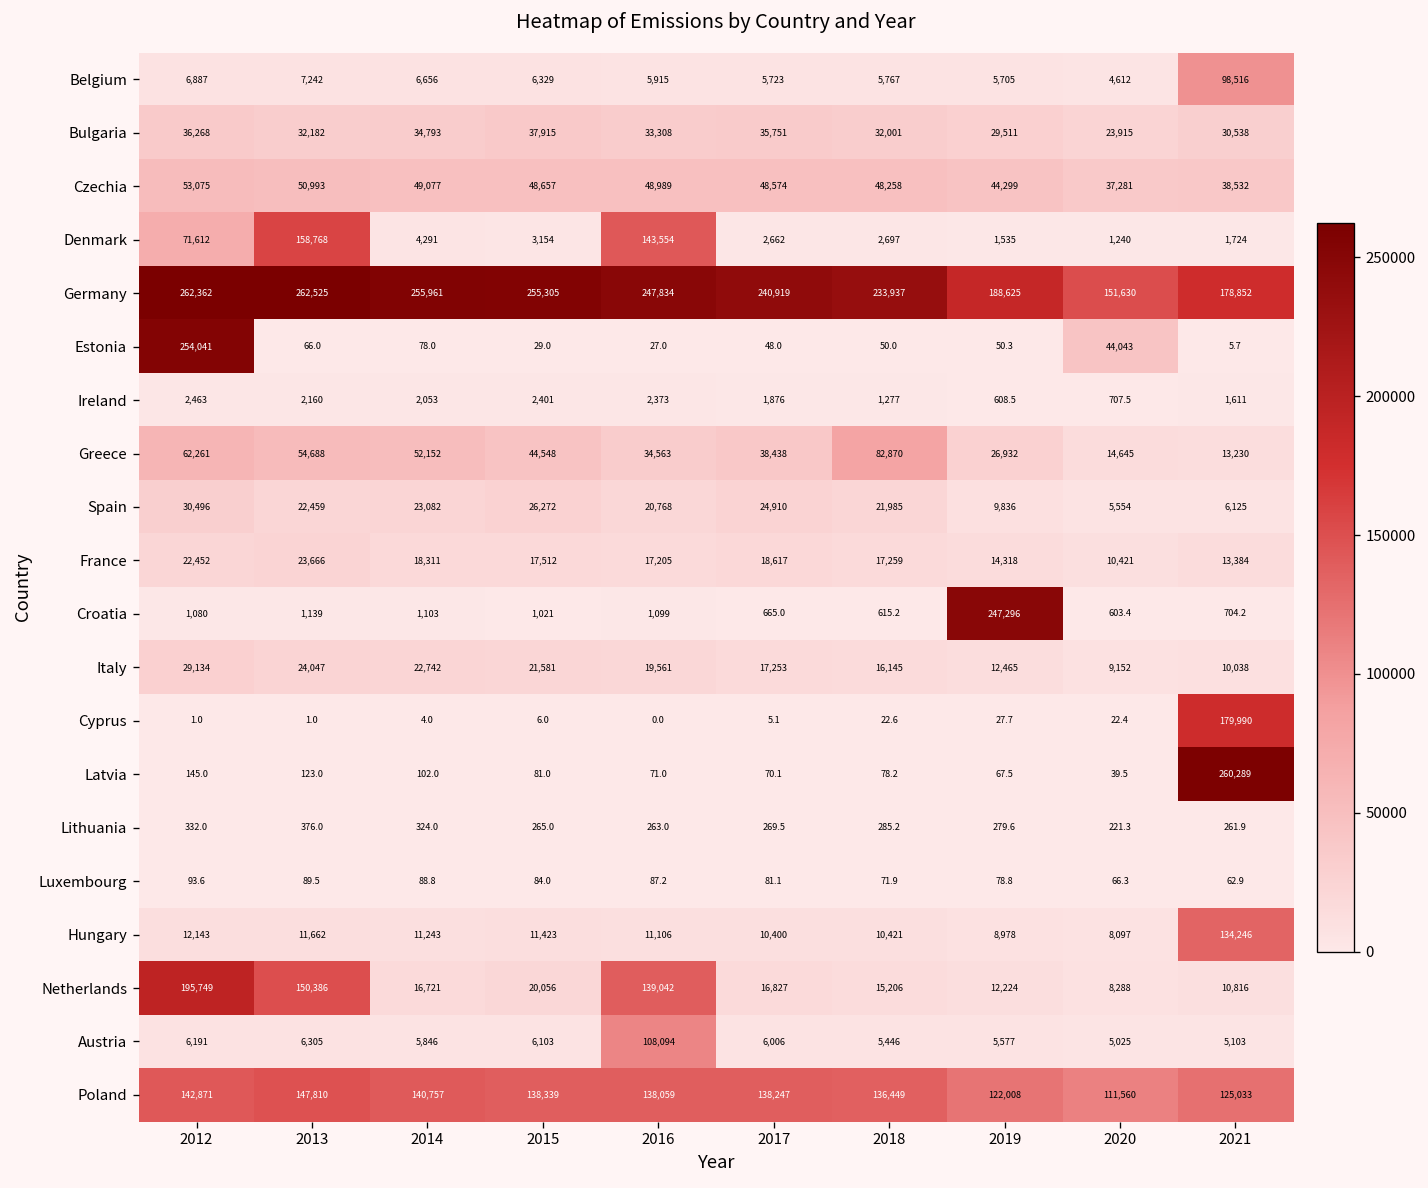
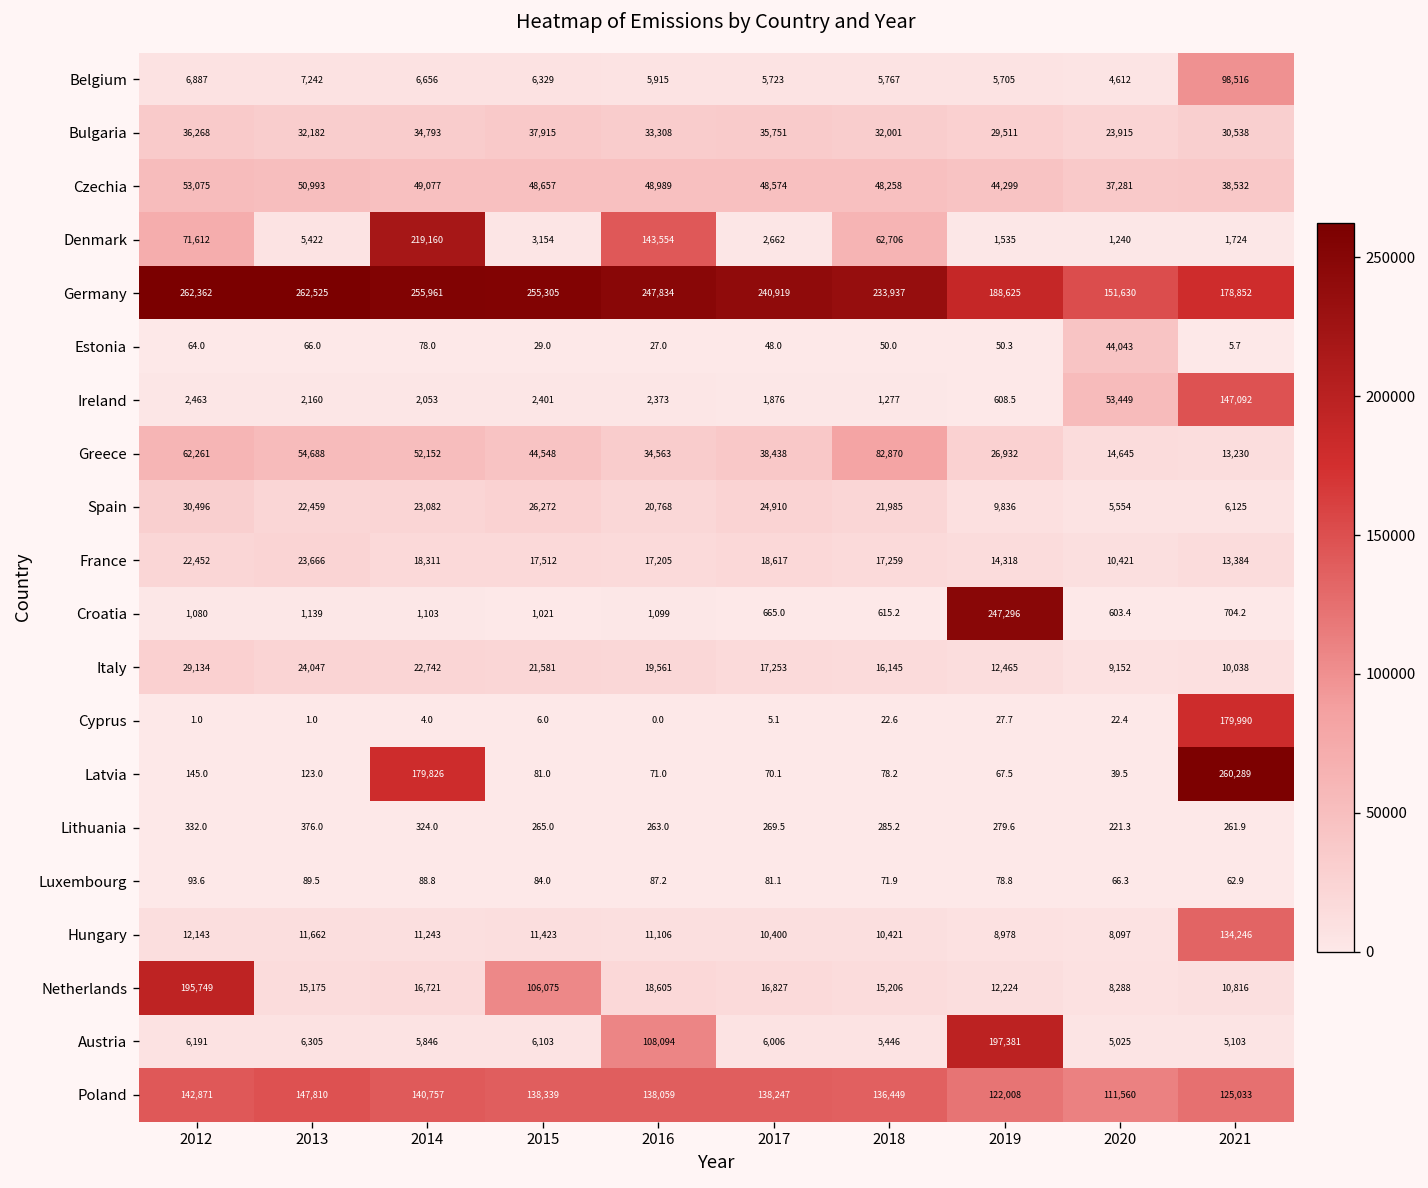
  {
    "Belgium": {
      "2012": "6,887",
      "2013": "7,242",
      "2014": "6,656",
      "2015": "6,329",
      "2016": "5,915",
      "2017": "5,723",
      "2018": "5,767",
      "2019": "5,705",
      "2020": "4,612",
      "2021": "98,516"
    },
    "Bulgaria": {
      "2012": "36,268",
      "2013": "32,182",
      "2014": "34,793",
      "2015": "37,915",
      "2016": "33,308",
      "2017": "35,751",
      "2018": "32,001",
      "2019": "29,511",
      "2020": "23,915",
      "2021": "30,538"
    },
    "Czechia": {
      "2012": "53,075",
      "2013": "50,993",
      "2014": "49,077",
      "2015": "48,657",
      "2016": "48,989",
      "2017": "48,574",
      "2018": "48,258",
      "2019": "44,299",
      "2020": "37,281",
      "2021": "38,532"
    },
    "Denmark": {
      "2012": "71,612",
-     "2013": "158,768",
-     "2014": "4,291",
+     "2013": "5,422",
+     "2014": "219,160",
      "2015": "3,154",
      "2016": "143,554",
      "2017": "2,662",
-     "2018": "2,697",
+     "2018": "62,706",
      "2019": "1,535",
      "2020": "1,240",
      "2021": "1,724"
    },
    "Germany": {
      "2012": "262,362",
      "2013": "262,525",
      "2014": "255,961",
      "2015": "255,305",
      "2016": "247,834",
      "2017": "240,919",
      "2018": "233,937",
      "2019": "188,625",
      "2020": "151,630",
      "2021": "178,852"
    },
    "Estonia": {
-     "2012": "254,041",
+     "2012": "64.0",
      "2013": "66.0",
      "2014": "78.0",
      "2015": "29.0",
      "2016": "27.0",
      "2017": "48.0",
      "2018": "50.0",
      "2019": "50.3",
      "2020": "44,043",
      "2021": "5.7"
    },
    "Ireland": {
      "2012": "2,463",
      "2013": "2,160",
      "2014": "2,053",
      "2015": "2,401",
      "2016": "2,373",
      "2017": "1,876",
      "2018": "1,277",
      "2019": "608.5",
-     "2020": "707.5",
-     "2021": "1,611"
+     "2020": "53,449",
+     "2021": "147,092"
    },
    "Greece": {
      "2012": "62,261",
      "2013": "54,688",
      "2014": "52,152",
      "2015": "44,548",
      "2016": "34,563",
      "2017": "38,438",
      "2018": "82,870",
      "2019": "26,932",
      "2020": "14,645",
      "2021": "13,230"
    },
    "Spain": {
      "2012": "30,496",
      "2013": "22,459",
      "2014": "23,082",
      "2015": "26,272",
      "2016": "20,768",
      "2017": "24,910",
      "2018": "21,985",
      "2019": "9,836",
      "2020": "5,554",
      "2021": "6,125"
    },
    "France": {
      "2012": "22,452",
      "2013": "23,666",
      "2014": "18,311",
      "2015": "17,512",
      "2016": "17,205",
      "2017": "18,617",
      "2018": "17,259",
      "2019": "14,318",
      "2020": "10,421",
      "2021": "13,384"
    },
    "Croatia": {
      "2012": "1,080",
      "2013": "1,139",
      "2014": "1,103",
      "2015": "1,021",
      "2016": "1,099",
      "2017": "665.0",
      "2018": "615.2",
      "2019": "247,296",
      "2020": "603.4",
      "2021": "704.2"
    },
    "Italy": {
      "2012": "29,134",
      "2013": "24,047",
      "2014": "22,742",
      "2015": "21,581",
      "2016": "19,561",
      "2017": "17,253",
      "2018": "16,145",
      "2019": "12,465",
      "2020": "9,152",
      "2021": "10,038"
    },
    "Cyprus": {
      "2012": "1.0",
      "2013": "1.0",
      "2014": "4.0",
      "2015": "6.0",
      "2016": "0.0",
      "2017": "5.1",
      "2018": "22.6",
      "2019": "27.7",
      "2020": "22.4",
      "2021": "179,990"
    },
    "Latvia": {
      "2012": "145.0",
      "2013": "123.0",
-     "2014": "102.0",
+     "2014": "179,826",
      "2015": "81.0",
      "2016": "71.0",
      "2017": "70.1",
      "2018": "78.2",
      "2019": "67.5",
      "2020": "39.5",
      "2021": "260,289"
    },
    "Lithuania": {
      "2012": "332.0",
      "2013": "376.0",
      "2014": "324.0",
      "2015": "265.0",
      "2016": "263.0",
      "2017": "269.5",
      "2018": "285.2",
      "2019": "279.6",
      "2020": "221.3",
      "2021": "261.9"
    },
    "Luxembourg": {
      "2012": "93.6",
      "2013": "89.5",
      "2014": "88.8",
      "2015": "84.0",
      "2016": "87.2",
      "2017": "81.1",
      "2018": "71.9",
      "2019": "78.8",
      "2020": "66.3",
      "2021": "62.9"
    },
    "Hungary": {
      "2012": "12,143",
      "2013": "11,662",
      "2014": "11,243",
      "2015": "11,423",
      "2016": "11,106",
      "2017": "10,400",
      "2018": "10,421",
      "2019": "8,978",
      "2020": "8,097",
      "2021": "134,246"
    },
    "Netherlands": {
      "2012": "195,749",
-     "2013": "150,386",
+     "2013": "15,175",
      "2014": "16,721",
-     "2015": "20,056",
-     "2016": "139,042",
+     "2015": "106,075",
+     "2016": "18,605",
      "2017": "16,827",
      "2018": "15,206",
      "2019": "12,224",
      "2020": "8,288",
      "2021": "10,816"
    },
    "Austria": {
      "2012": "6,191",
      "2013": "6,305",
      "2014": "5,846",
      "2015": "6,103",
      "2016": "108,094",
      "2017": "6,006",
      "2018": "5,446",
-     "2019": "5,577",
+     "2019": "197,381",
      "2020": "5,025",
      "2021": "5,103"
    },
    "Poland": {
      "2012": "142,871",
      "2013": "147,810",
      "2014": "140,757",
      "2015": "138,339",
      "2016": "138,059",
      "2017": "138,247",
      "2018": "136,449",
      "2019": "122,008",
      "2020": "111,560",
      "2021": "125,033"
    }
  }
